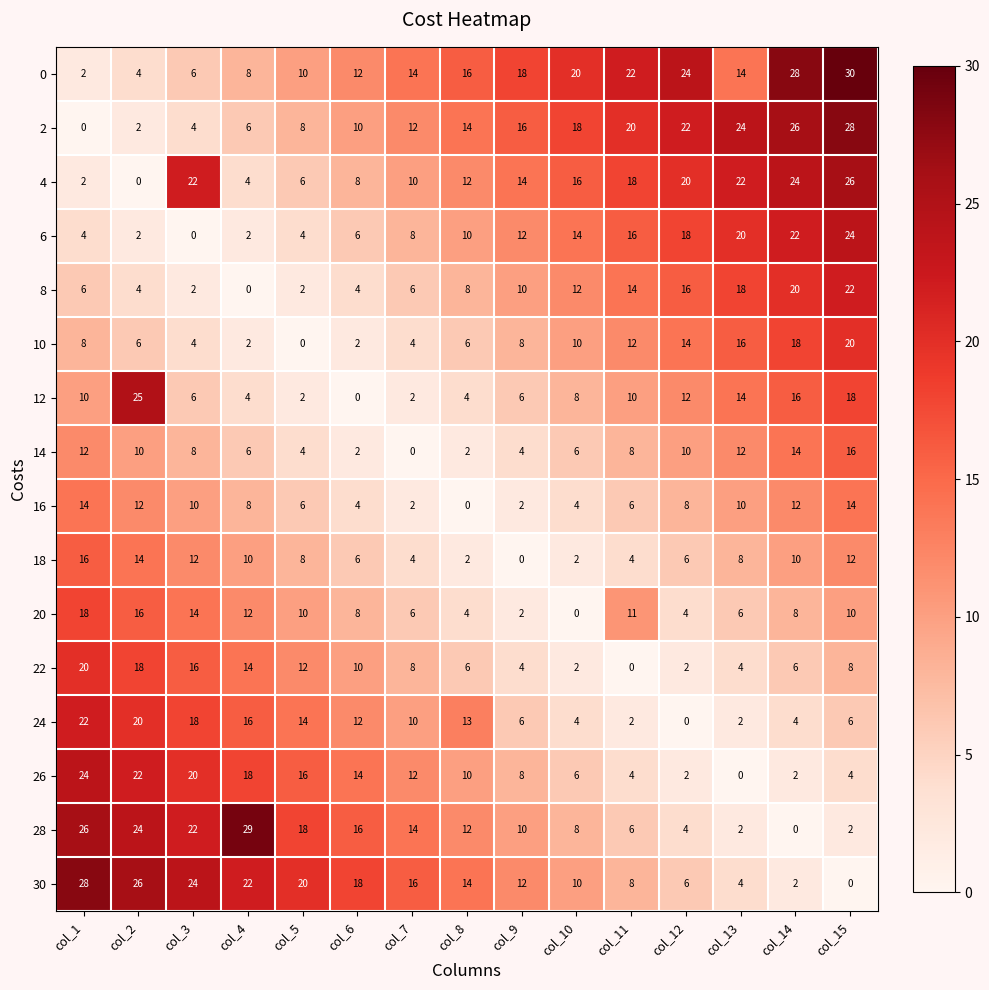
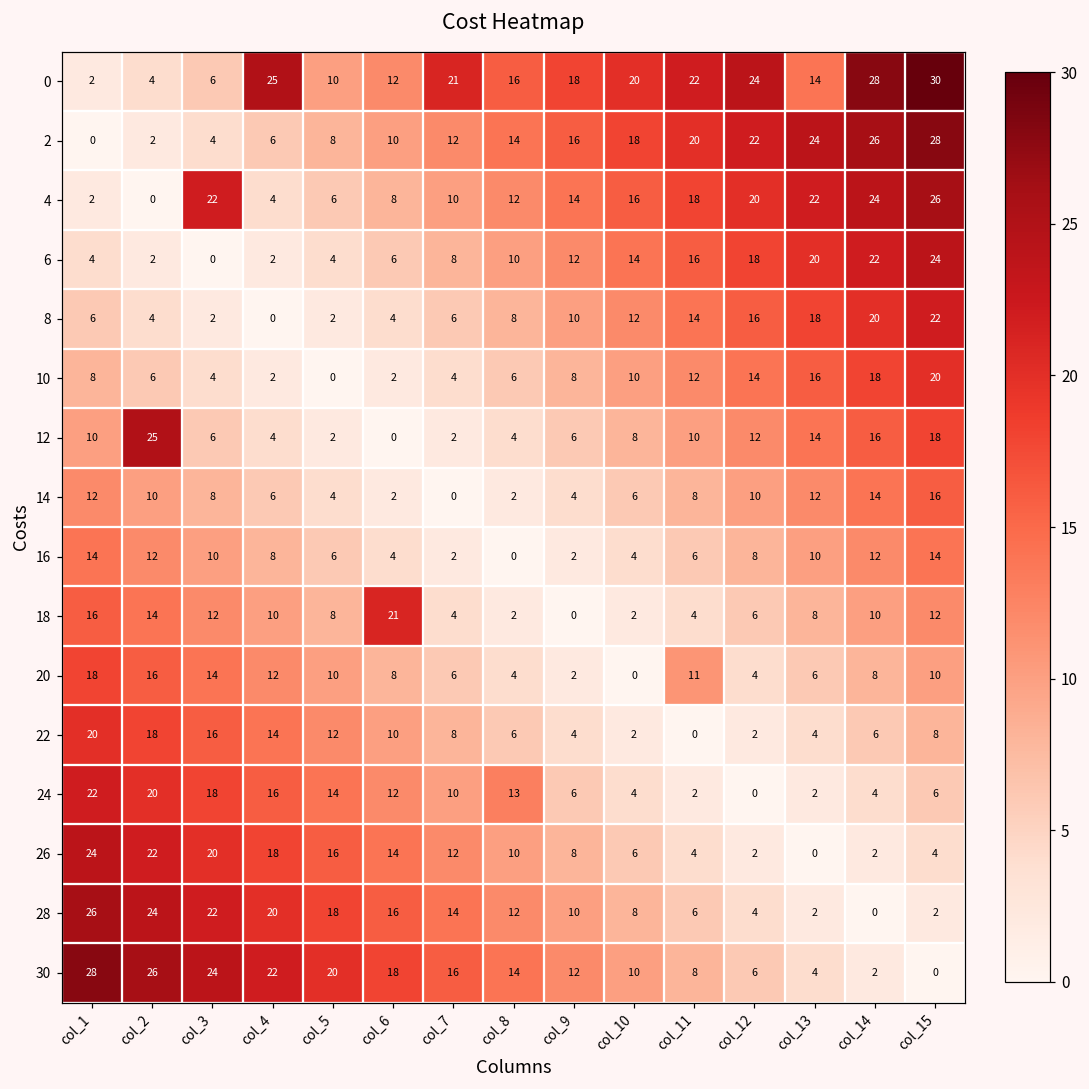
  {
    "0": {
      "col_1": 2,
      "col_2": 4,
      "col_3": 6,
-     "col_4": 8,
+     "col_4": 25,
      "col_5": 10,
      "col_6": 12,
-     "col_7": 14,
+     "col_7": 21,
      "col_8": 16,
      "col_9": 18,
      "col_10": 20,
      "col_11": 22,
      "col_12": 24,
      "col_13": 14,
      "col_14": 28,
      "col_15": 30
    },
    "18": {
      "col_1": 16,
      "col_2": 14,
      "col_3": 12,
      "col_4": 10,
      "col_5": 8,
-     "col_6": 6,
+     "col_6": 21,
      "col_7": 4,
      "col_8": 2,
      "col_9": 0,
      "col_10": 2,
      "col_11": 4,
      "col_12": 6,
      "col_13": 8,
      "col_14": 10,
      "col_15": 12
    },
    "28": {
      "col_1": 26,
      "col_2": 24,
      "col_3": 22,
-     "col_4": 29,
+     "col_4": 20,
      "col_5": 18,
      "col_6": 16,
      "col_7": 14,
      "col_8": 12,
      "col_9": 10,
      "col_10": 8,
      "col_11": 6,
      "col_12": 4,
      "col_13": 2,
      "col_14": 0,
      "col_15": 2
    }
  }
